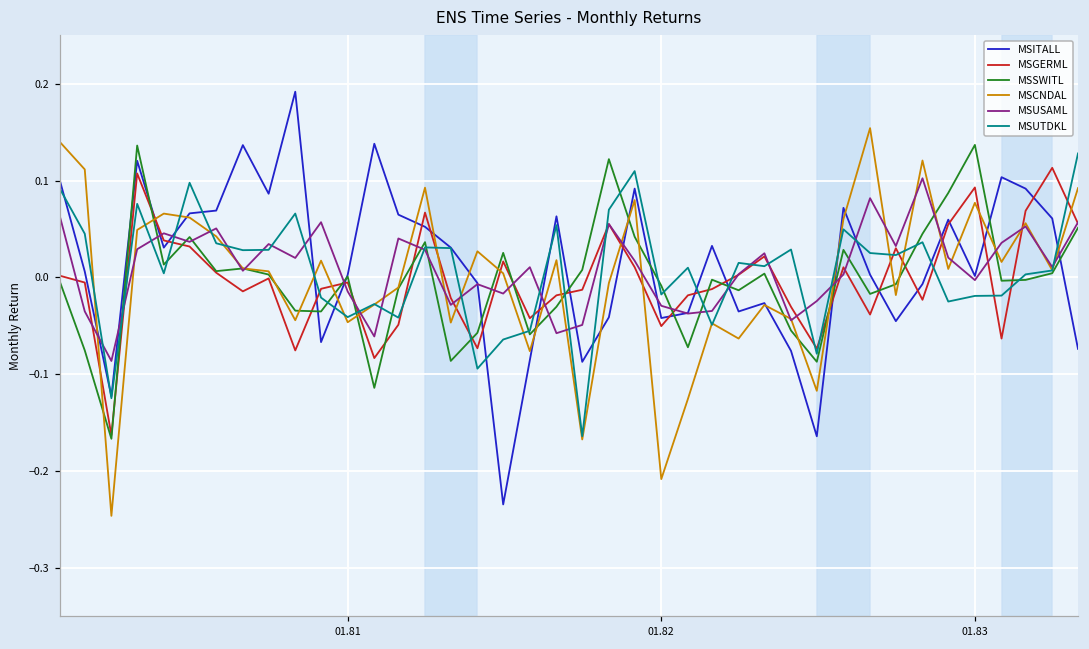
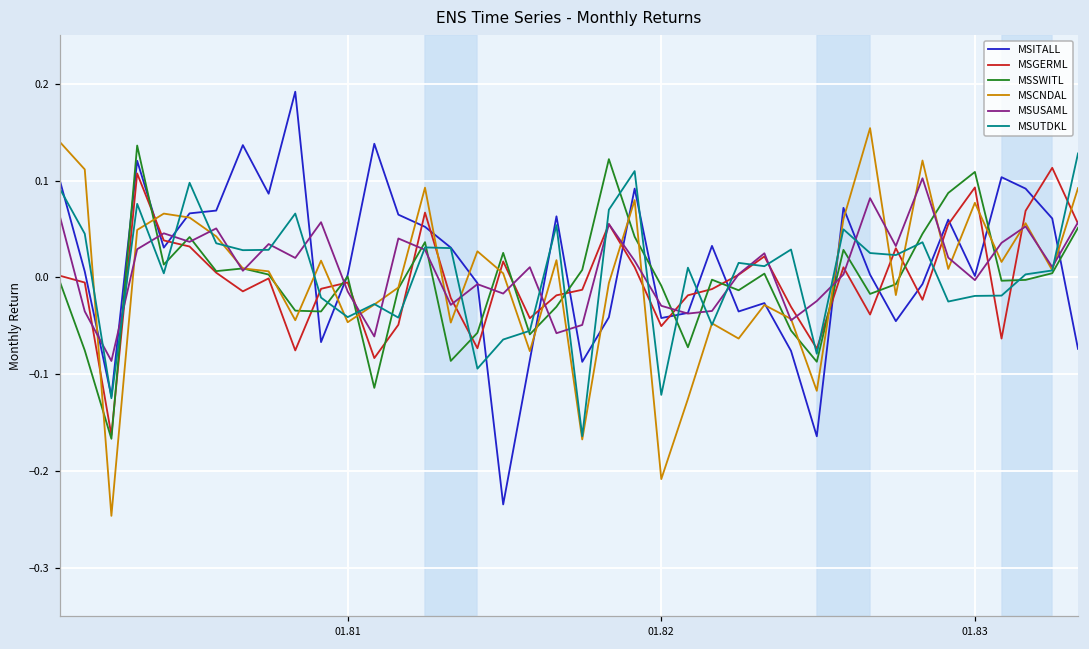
  {
    "MSITALL": {
      "01.82": -0.04,
      "01.83": 0.00
    },
    "MSGERML": {
      "01.81": -0.01,
      "01.82": -0.05,
      "01.83": 0.09
    },
    "MSSWITL": {
      "01.82": -0.01,
-     "01.83": 0.14
+     "01.83": 0.11
    },
    "MSCNDAL": {
      "01.81": -0.05,
      "01.82": -0.21,
      "01.83": 0.08
    },
    "MSUSAML": {
      "01.81": -0.01,
      "01.82": -0.03,
      "01.83": 0.00
    },
    "MSUTDKL": {
      "01.81": -0.04,
-     "01.82": -0.02,
+     "01.82": -0.12,
      "01.83": -0.02
    }
  }
